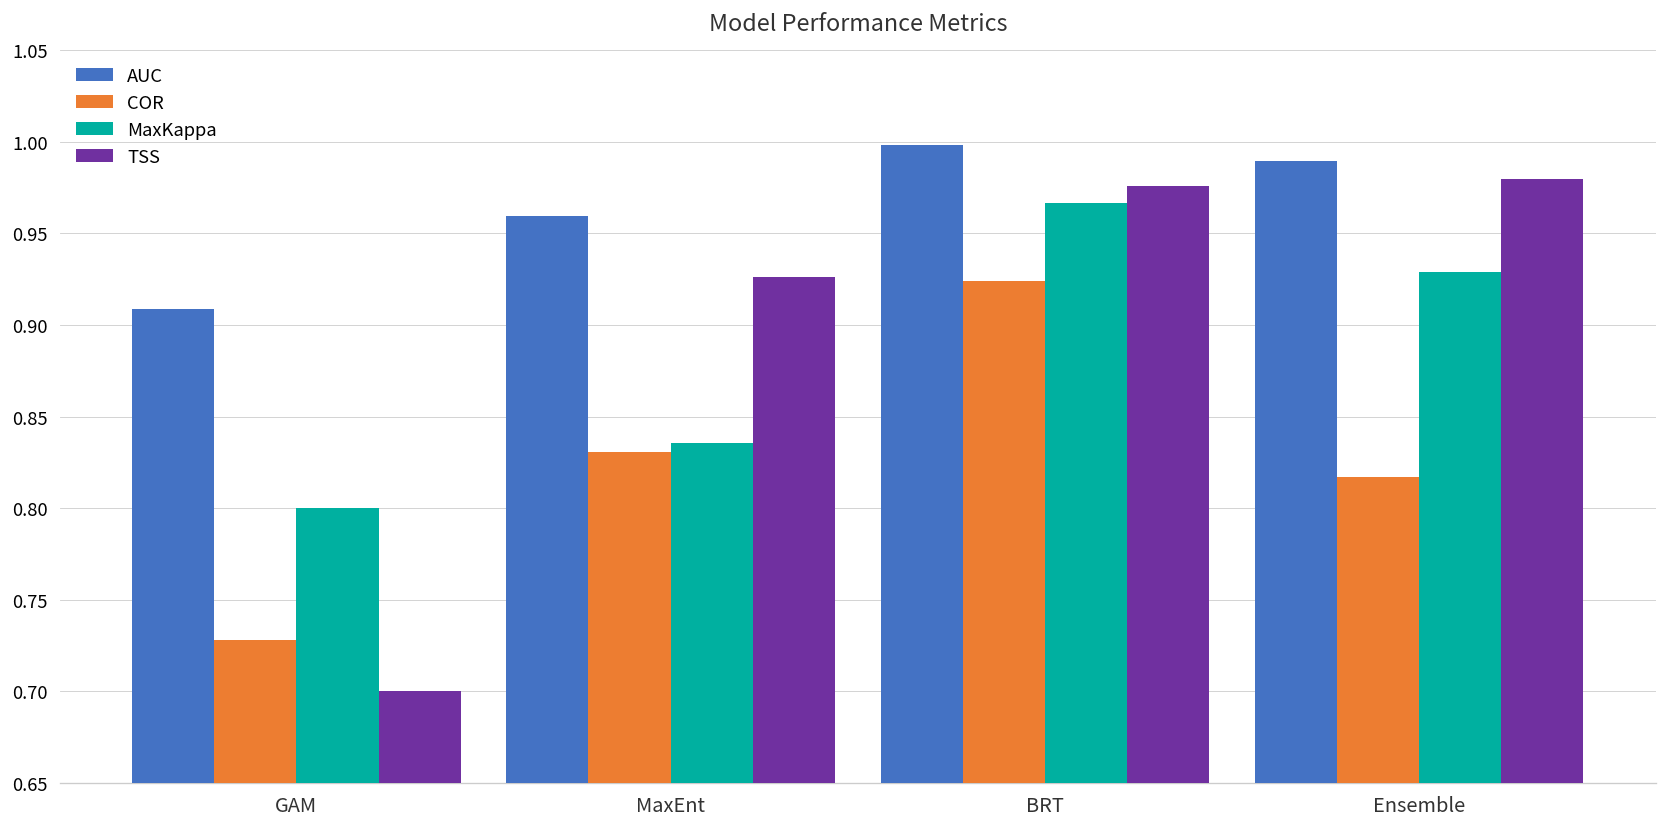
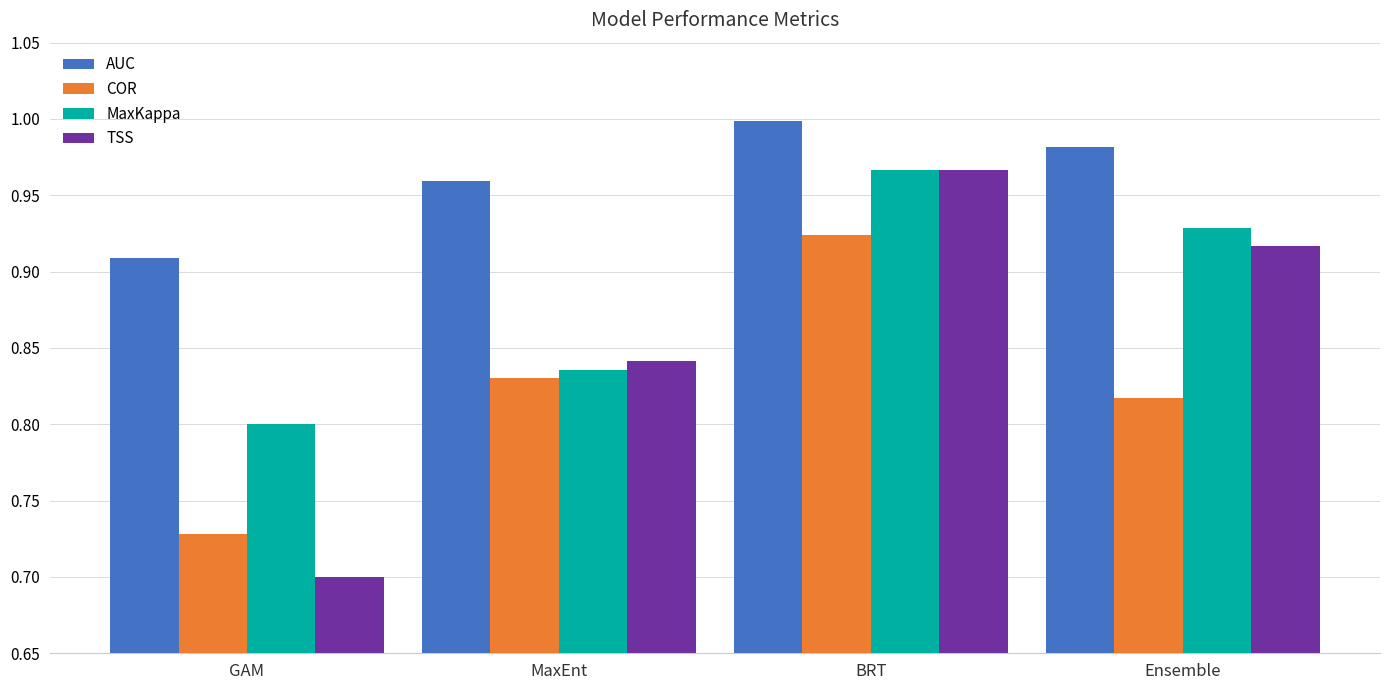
  {
    "AUC": {
      "GAM": 0.909,
      "MaxEnt": 0.959,
      "BRT": 0.998,
-     "Ensemble": 0.990
+     "Ensemble": 0.982
    },
    "COR": {
      "GAM": 0.728,
      "MaxEnt": 0.830,
      "BRT": 0.924,
      "Ensemble": 0.817
    },
    "MaxKappa": {
      "GAM": 0.800,
      "MaxEnt": 0.836,
      "BRT": 0.967,
      "Ensemble": 0.929
    },
    "TSS": {
      "GAM": 0.700,
-     "MaxEnt": 0.926,
-     "BRT": 0.976,
-     "Ensemble": 0.980
+     "MaxEnt": 0.842,
+     "BRT": 0.967,
+     "Ensemble": 0.917
    }
  }
